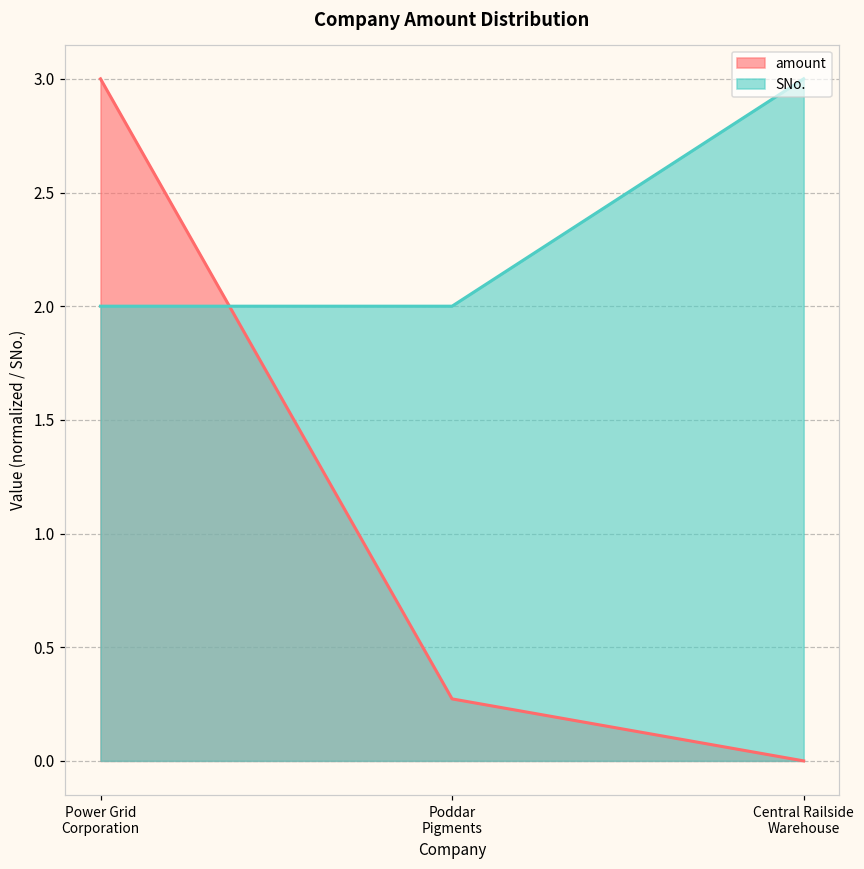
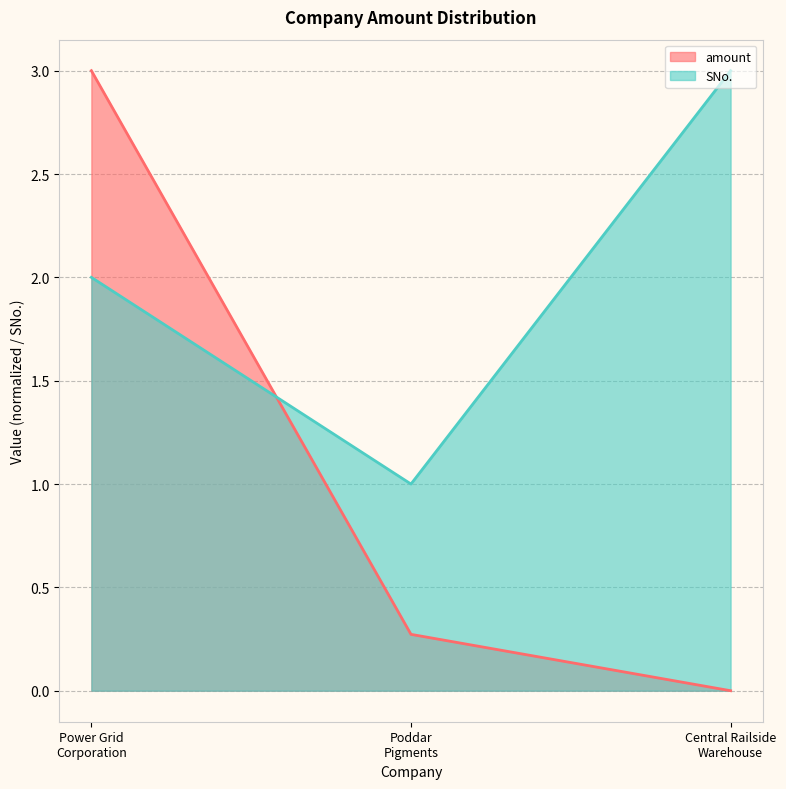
  {
    "amount": {
      "Power Grid Corporation": 3,
      "Poddar Pigments": 0.27,
      "Central Railside Warehouse": 0
    },
    "SNo.": {
      "Power Grid Corporation": 2,
-     "Poddar Pigments": 2
+     "Poddar Pigments": 1
    }
  }
